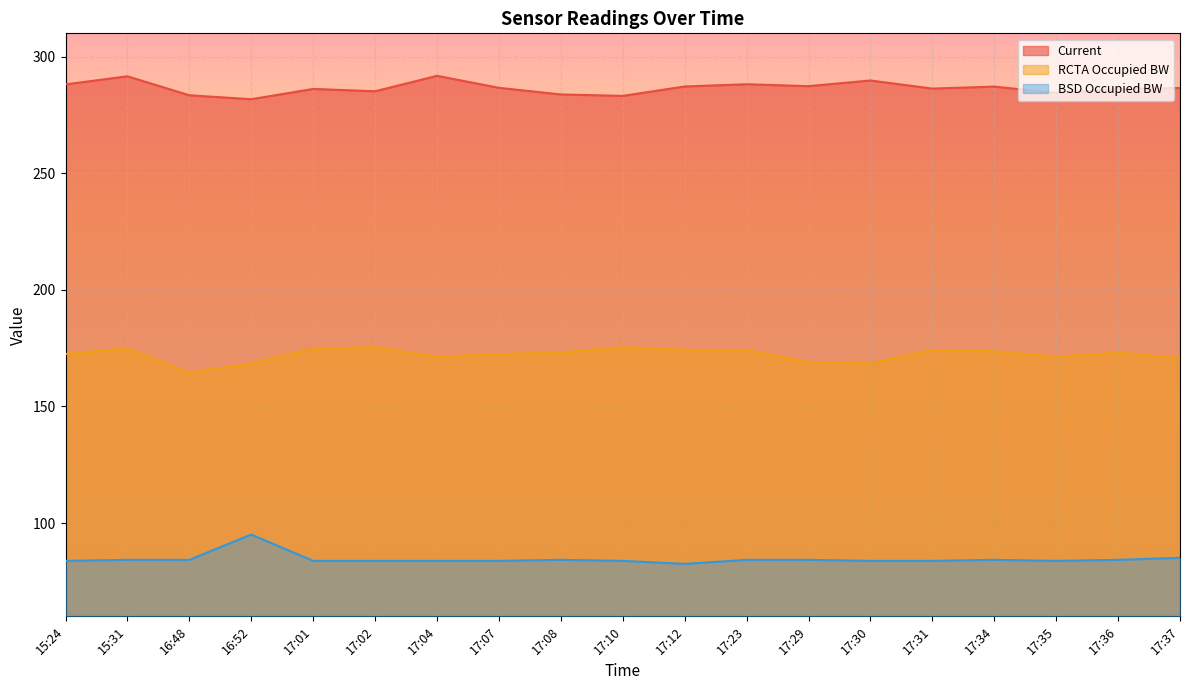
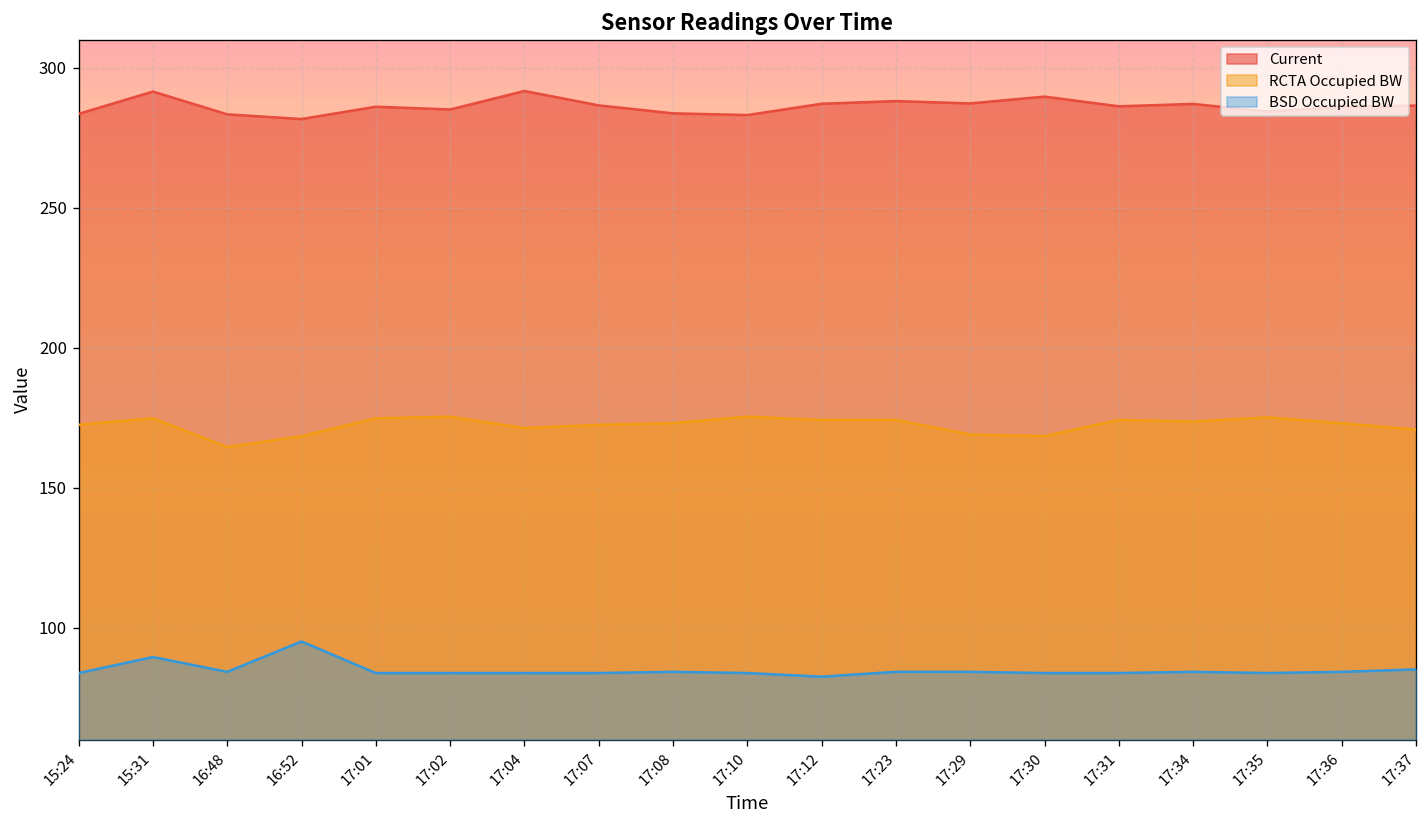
  {
    "Current": {
-     "15:24": 288,
+     "15:24": 284,
      "15:31": 292,
      "16:48": 283,
      "16:52": 282,
      "17:01": 286,
      "17:02": 285,
      "17:04": 292,
      "17:07": 287,
      "17:08": 284,
      "17:10": 283,
      "17:12": 287,
      "17:23": 288,
      "17:29": 287,
      "17:30": 290,
      "17:31": 286,
      "17:34": 287,
      "17:37": 287
    },
    "RCTA Occupied BW": {
      "15:24": 173,
      "15:31": 175,
      "16:48": 165,
      "16:52": 168,
      "17:01": 175,
      "17:02": 175,
      "17:04": 171,
      "17:07": 173,
      "17:08": 173,
      "17:10": 175,
      "17:12": 174,
      "17:23": 174,
      "17:29": 169,
      "17:30": 168,
      "17:31": 174,
      "17:34": 174,
-     "17:35": 171,
+     "17:35": 175,
      "17:36": 173,
      "17:37": 171
    },
    "BSD Occupied BW": {
      "15:24": 84,
-     "15:31": 84,
+     "15:31": 90,
      "16:48": 84,
      "16:52": 95,
      "17:01": 84,
      "17:02": 84,
      "17:04": 84,
      "17:07": 84,
      "17:08": 84,
      "17:10": 84,
      "17:12": 82,
      "17:23": 84,
      "17:29": 84,
      "17:30": 84,
      "17:31": 84,
      "17:34": 84,
      "17:35": 84,
      "17:36": 84,
      "17:37": 85
    }
  }
